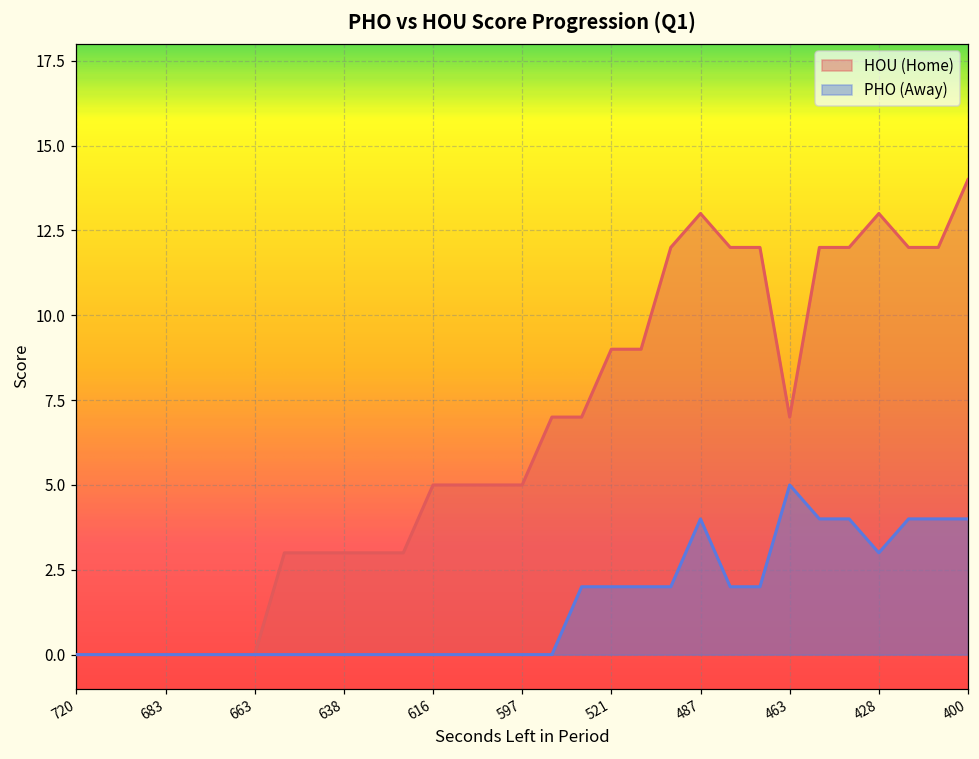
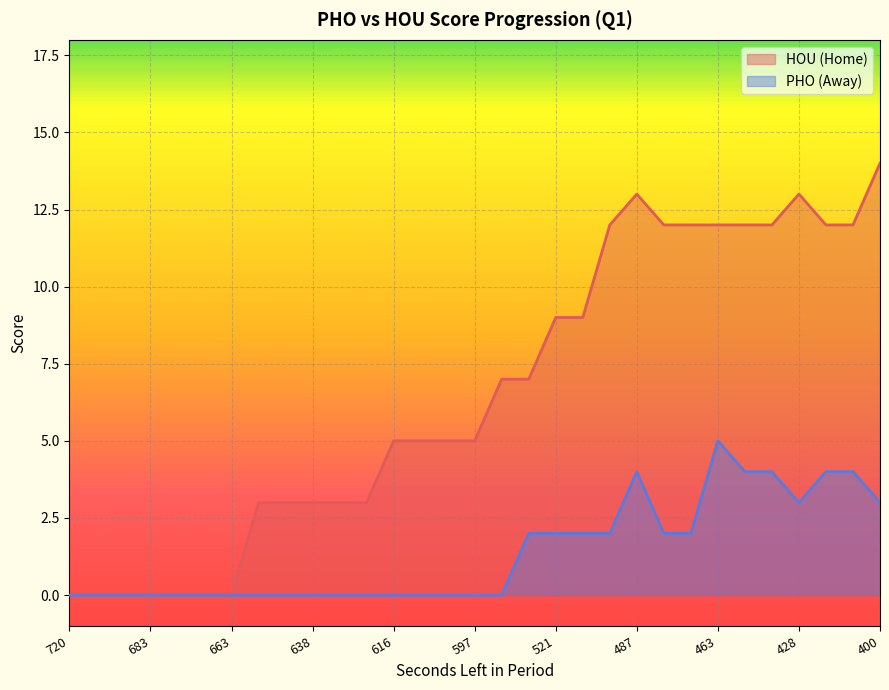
  {
    "HOU (Home)": {
      "638": 3,
      "616": 5,
      "487": 13,
-     "463": 7,
+     "463": 12,
      "428": 13,
      "400": 14
    },
    "PHO (Away)": {
      "638": 0,
      "616": 0,
      "487": 4,
      "463": 5,
      "428": 3,
-     "400": 4
+     "400": 3
    }
  }
